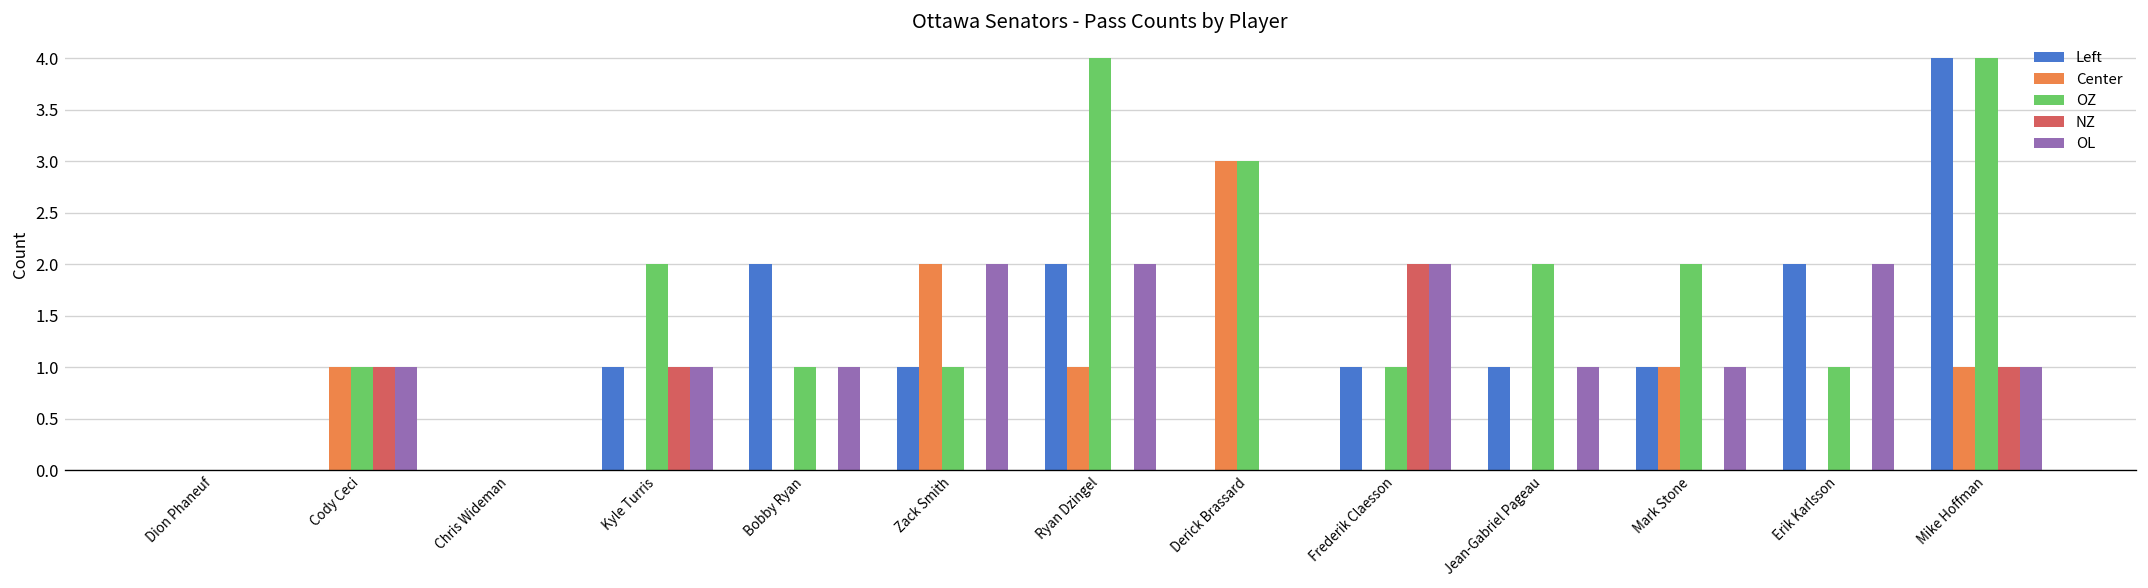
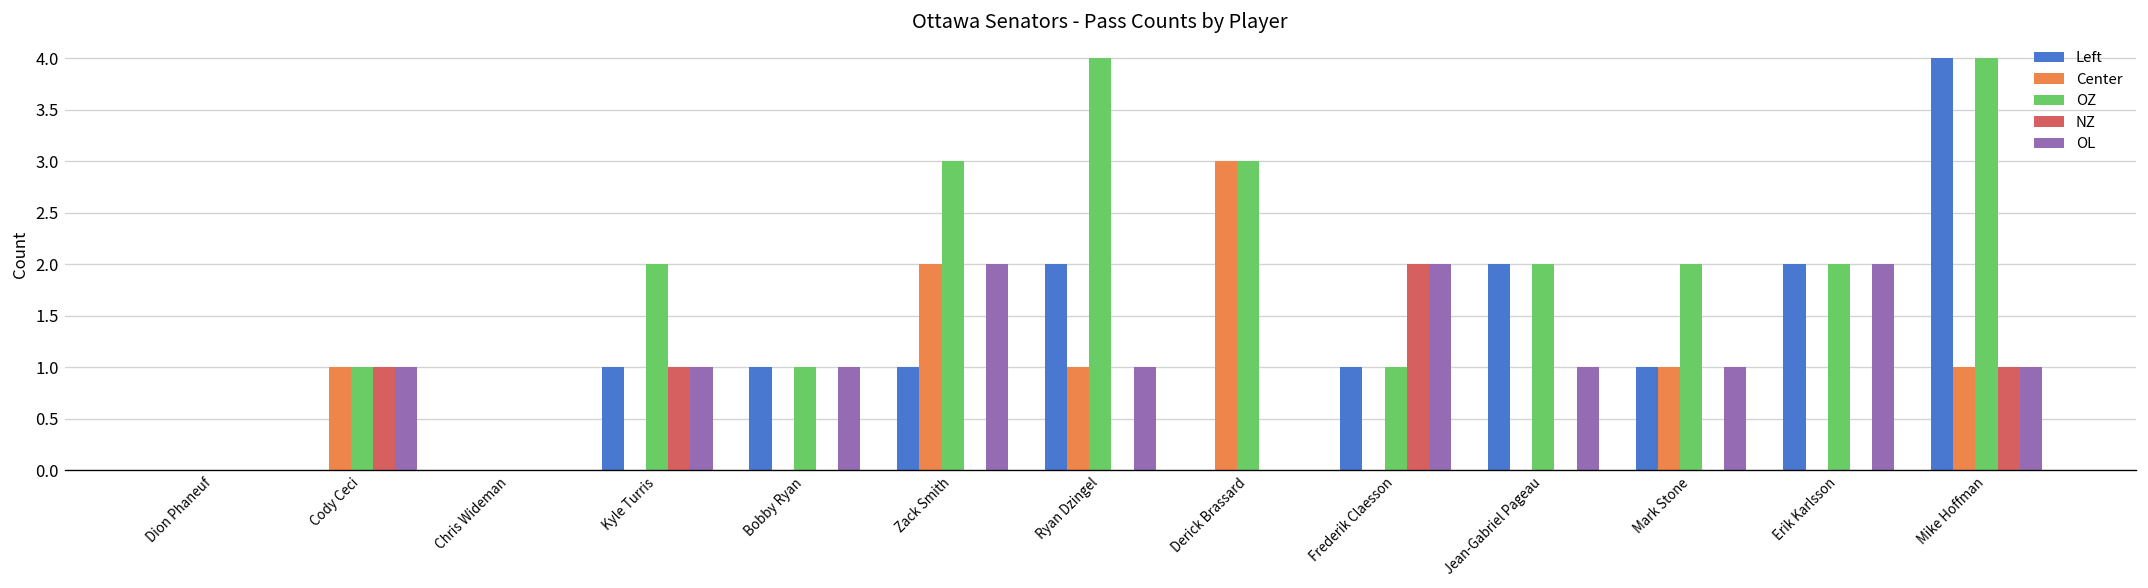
  {
    "Left": {
      "Dion Phaneuf": 0,
      "Cody Ceci": 0,
      "Chris Wideman": 0,
      "Kyle Turris": 1,
-     "Bobby Ryan": 2,
+     "Bobby Ryan": 1,
      "Zack Smith": 1,
      "Ryan Dzingel": 2,
      "Derick Brassard": 0,
      "Frederik Claesson": 1,
-     "Jean-Gabriel Pageau": 1,
+     "Jean-Gabriel Pageau": 2,
      "Mark Stone": 1,
      "Erik Karlsson": 2,
      "Mike Hoffman": 4
    },
    "OZ": {
      "Dion Phaneuf": 0,
      "Cody Ceci": 1,
      "Chris Wideman": 0,
      "Kyle Turris": 2,
      "Bobby Ryan": 1,
-     "Zack Smith": 1,
+     "Zack Smith": 3,
      "Ryan Dzingel": 4,
      "Derick Brassard": 3,
      "Frederik Claesson": 1,
      "Jean-Gabriel Pageau": 2,
      "Mark Stone": 2,
-     "Erik Karlsson": 1,
+     "Erik Karlsson": 2,
      "Mike Hoffman": 4
    },
    "OL": {
      "Dion Phaneuf": 0,
      "Cody Ceci": 1,
      "Chris Wideman": 0,
      "Kyle Turris": 1,
      "Bobby Ryan": 1,
      "Zack Smith": 2,
-     "Ryan Dzingel": 2,
+     "Ryan Dzingel": 1,
      "Derick Brassard": 0,
      "Frederik Claesson": 2,
      "Jean-Gabriel Pageau": 1,
      "Mark Stone": 1,
      "Erik Karlsson": 2,
      "Mike Hoffman": 1
    }
  }
